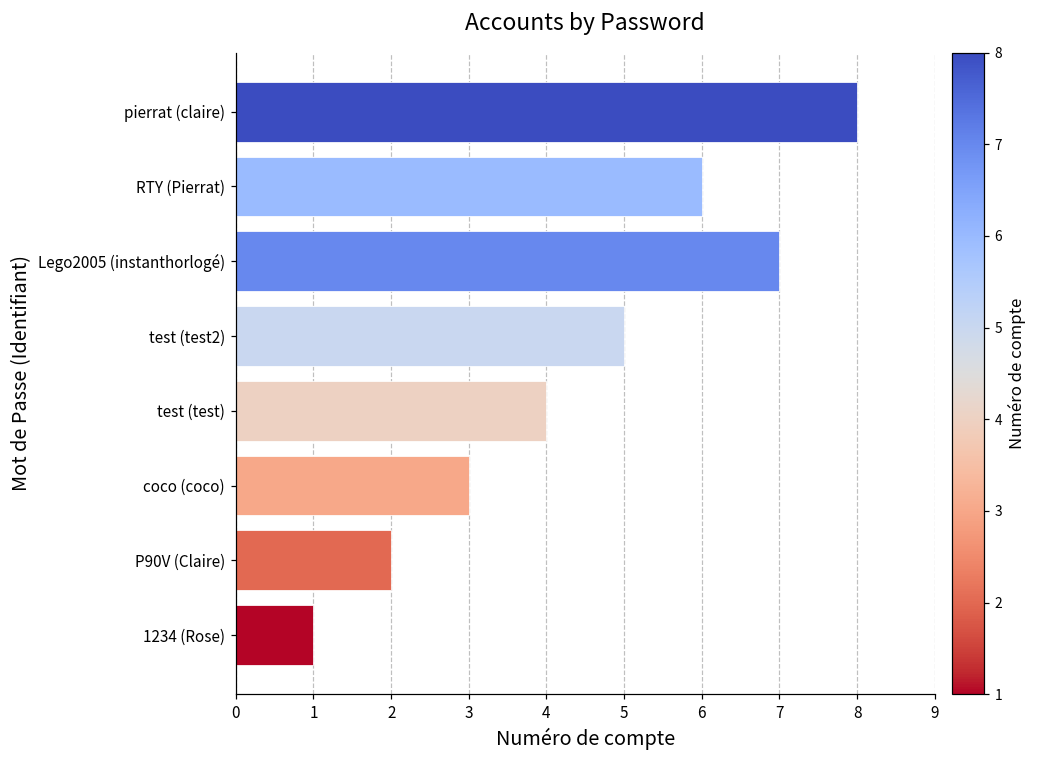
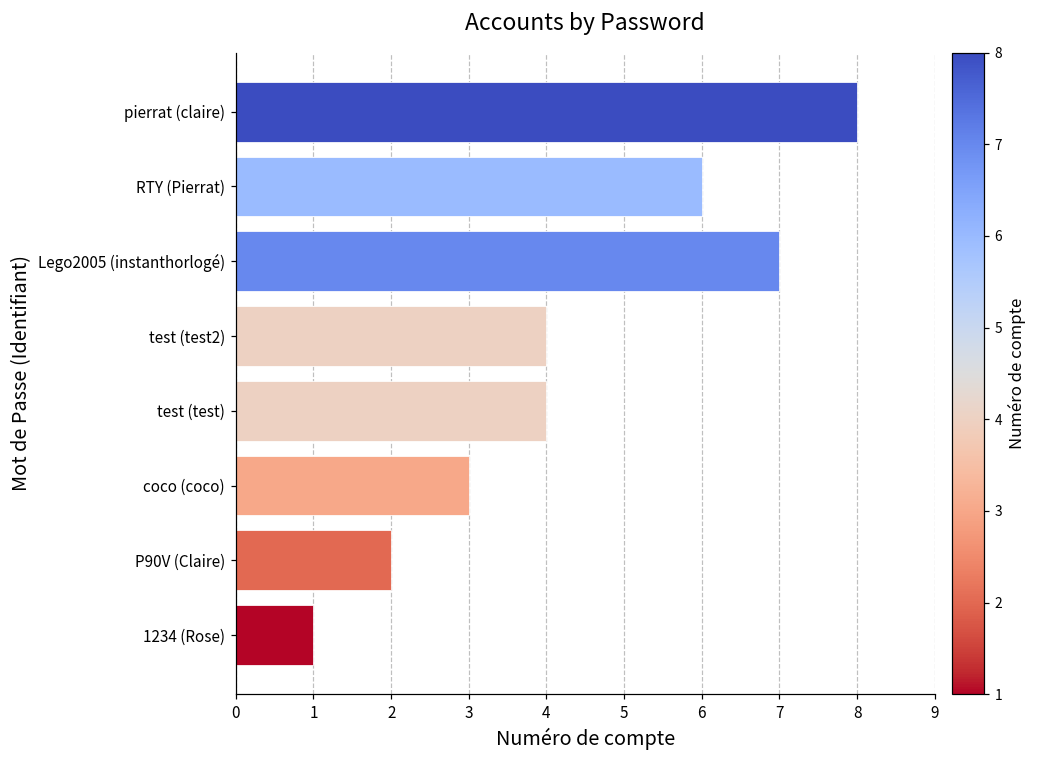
  {
    "pierrat (claire)": 8,
    "RTY (Pierrat)": 6,
    "Lego2005 (instanthorlogé)": 7,
-   "test (test2)": 5,
+   "test (test2)": 4,
    "test (test)": 4,
    "coco (coco)": 3,
    "P90V (Claire)": 2,
    "1234 (Rose)": 1
  }
